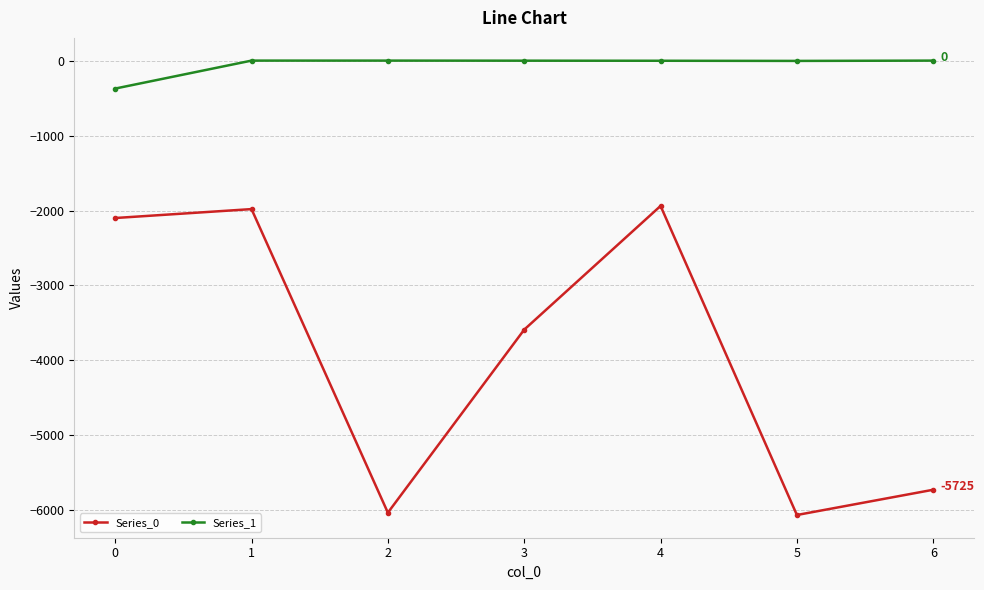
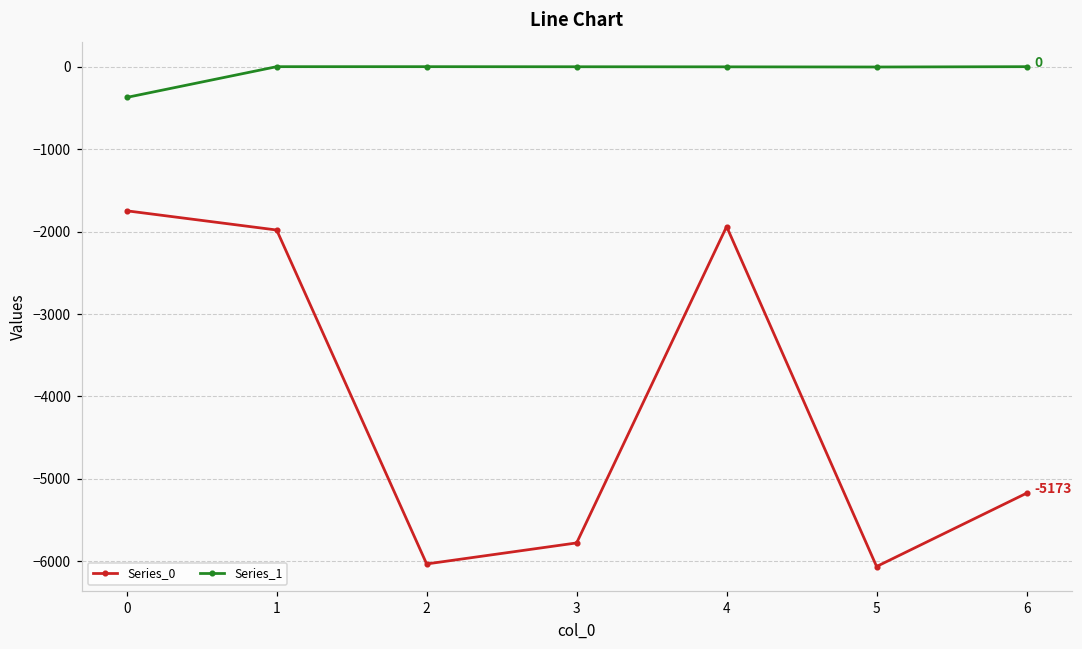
  {
    "Series_0": {
-     "0": -2100,
-     "3": -3600,
-     "6": -5725
+     "0": -1700,
+     "3": -5800,
+     "6": -5173
    },
    "Series_1": {
      "6": 0
    }
  }
